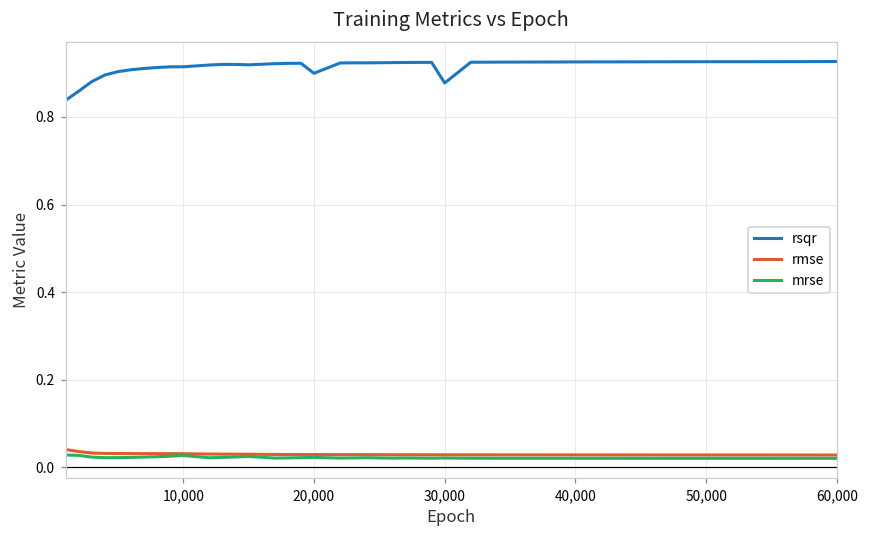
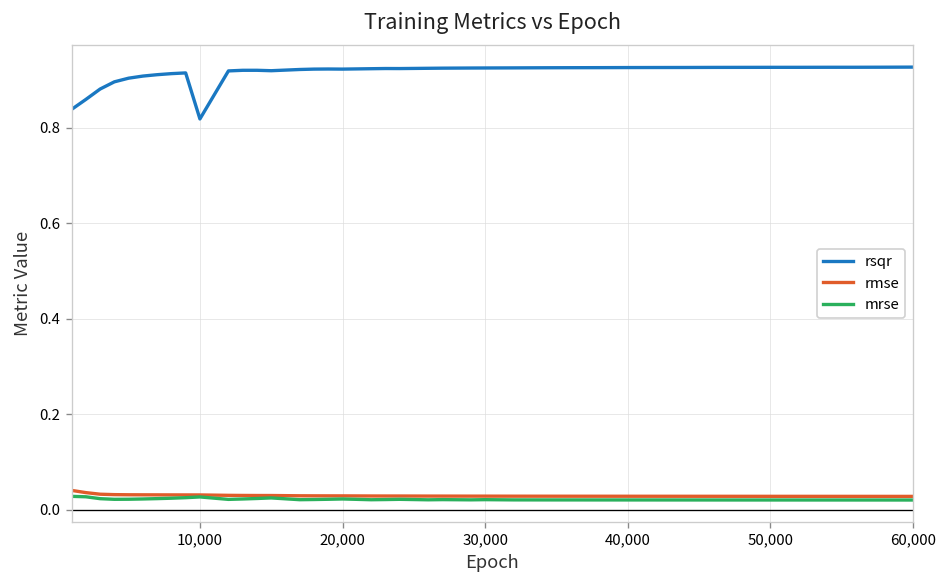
  {
    "rsqr": {
-     "10,000": 0.91,
-     "20,000": 0.90,
-     "30,000": 0.88,
+     "10,000": 0.82,
+     "20,000": 0.92,
+     "30,000": 0.92,
      "40,000": 0.93,
      "50,000": 0.93,
      "60,000": 0.93
    },
    "rmse": {
      "20,000": 0.03,
      "30,000": 0.03,
      "40,000": 0.03,
      "50,000": 0.03,
      "60,000": 0.03
    },
    "mrse": {
      "20,000": 0.02,
      "30,000": 0.02,
      "40,000": 0.02,
      "50,000": 0.02,
      "60,000": 0.02
    }
  }
